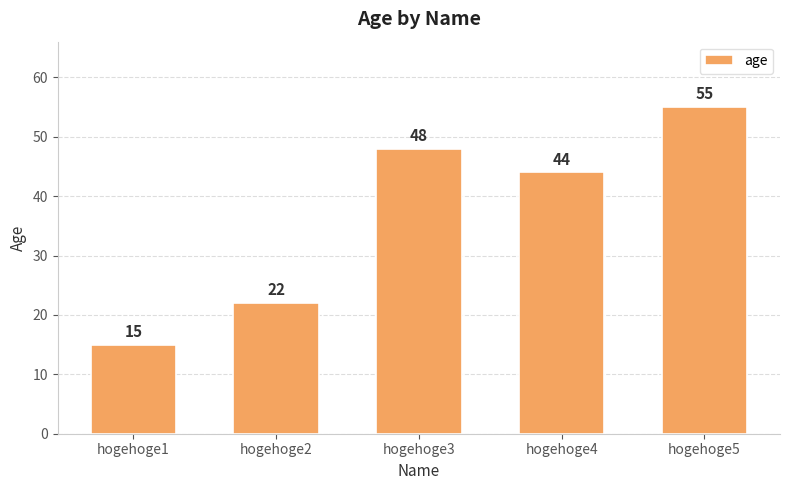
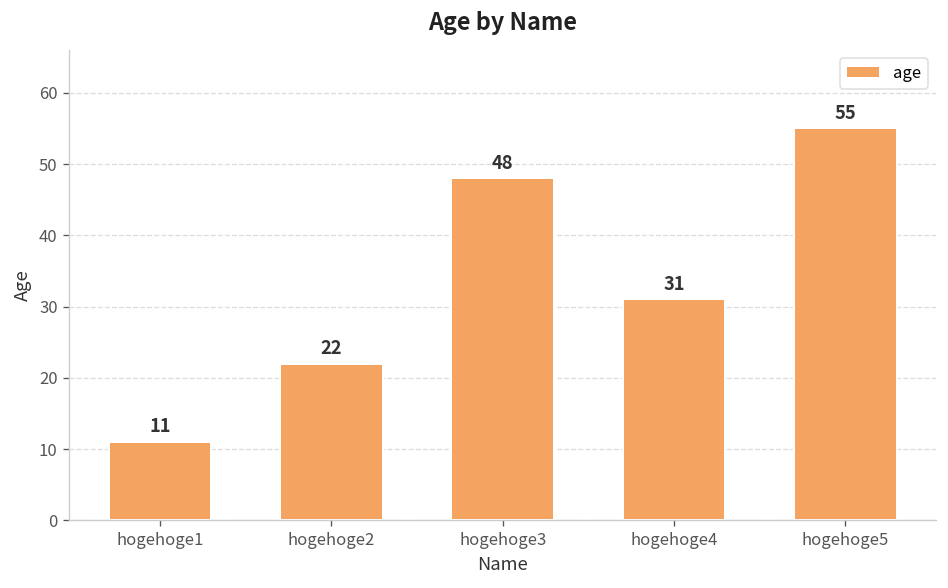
  {
-   "hogehoge1": 15,
+   "hogehoge1": 11,
    "hogehoge2": 22,
    "hogehoge3": 48,
-   "hogehoge4": 44,
+   "hogehoge4": 31,
    "hogehoge5": 55
  }
